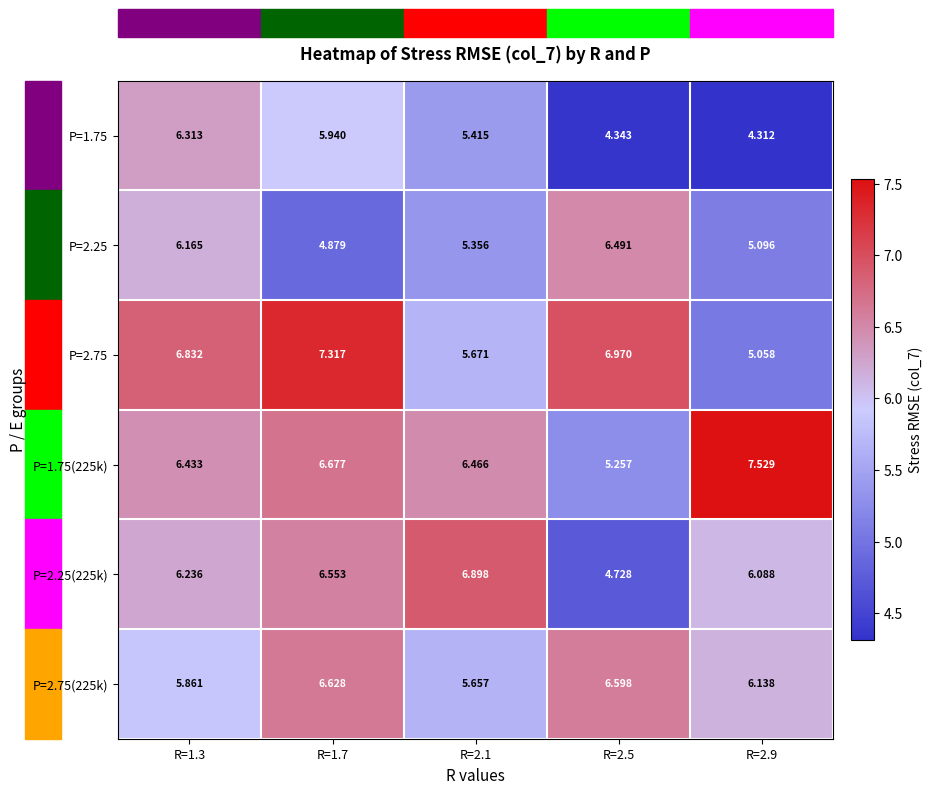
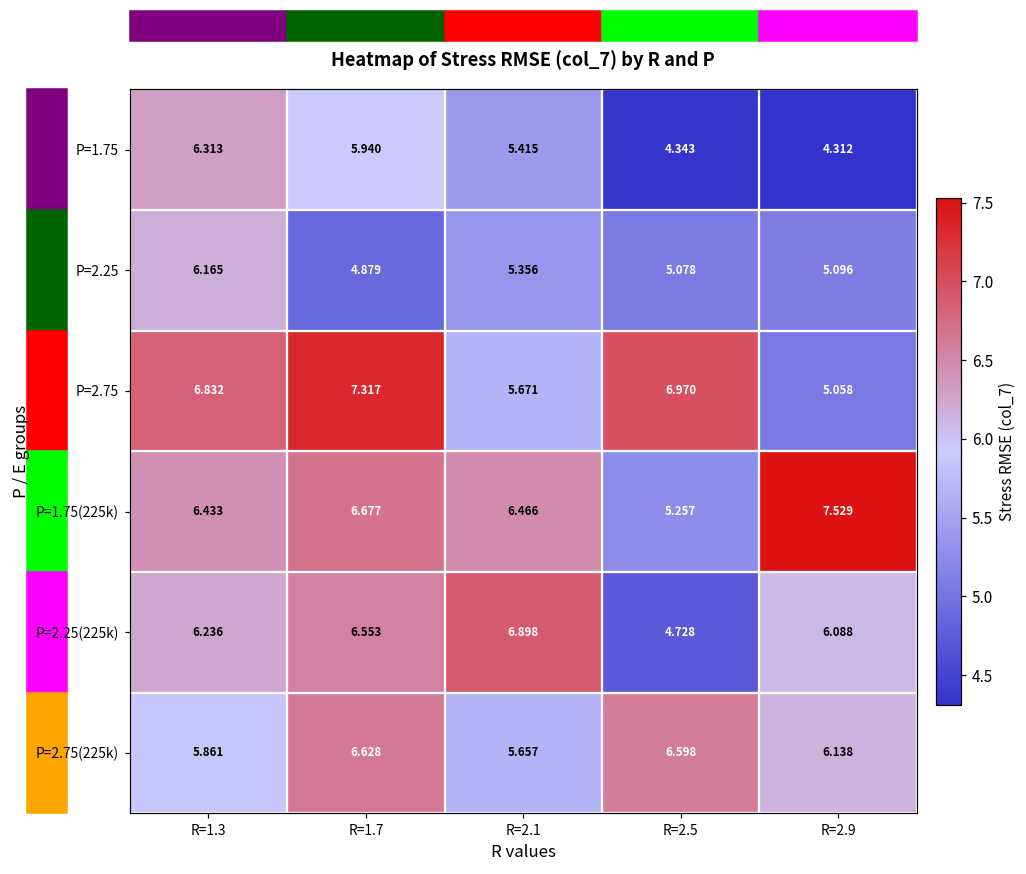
  {
    "P=1.75": {
      "R=1.3": 6.313,
      "R=1.7": 5.940,
      "R=2.1": 5.415,
      "R=2.5": 4.343,
      "R=2.9": 4.312
    },
    "P=2.25": {
      "R=1.3": 6.165,
      "R=1.7": 4.879,
      "R=2.1": 5.356,
-     "R=2.5": 6.491,
+     "R=2.5": 5.078,
      "R=2.9": 5.096
    },
    "P=2.75": {
      "R=1.3": 6.832,
      "R=1.7": 7.317,
      "R=2.1": 5.671,
      "R=2.5": 6.970,
      "R=2.9": 5.058
    },
    "P=1.75(225k)": {
      "R=1.3": 6.433,
      "R=1.7": 6.677,
      "R=2.1": 6.466,
      "R=2.5": 5.257,
      "R=2.9": 7.529
    },
    "P=2.25(225k)": {
      "R=1.3": 6.236,
      "R=1.7": 6.553,
      "R=2.1": 6.898,
      "R=2.5": 4.728,
      "R=2.9": 6.088
    },
    "P=2.75(225k)": {
      "R=1.3": 5.861,
      "R=1.7": 6.628,
      "R=2.1": 5.657,
      "R=2.5": 6.598,
      "R=2.9": 6.138
    }
  }
